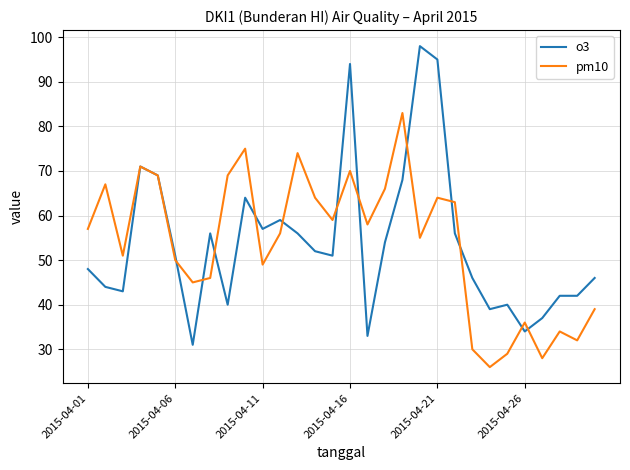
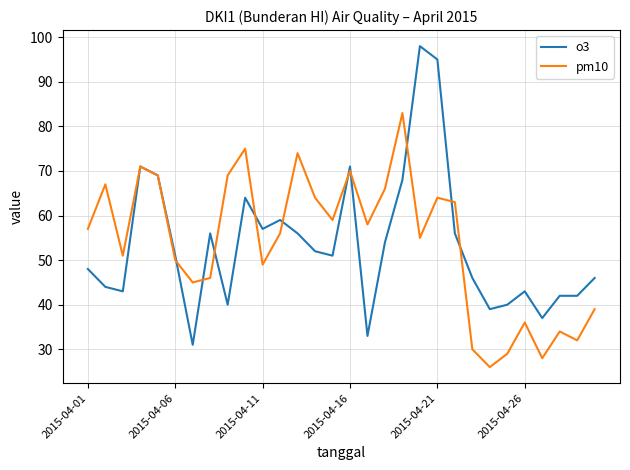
  {
    "o3": {
      "2015-04-01": 48,
      "2015-04-06": 51,
      "2015-04-11": 57,
-     "2015-04-16": 94,
+     "2015-04-16": 71,
      "2015-04-21": 95,
-     "2015-04-26": 34
+     "2015-04-26": 43
    },
    "pm10": {
      "2015-04-01": 57,
      "2015-04-06": 50,
      "2015-04-11": 49,
      "2015-04-16": 70,
      "2015-04-21": 64,
      "2015-04-26": 36
    }
  }
